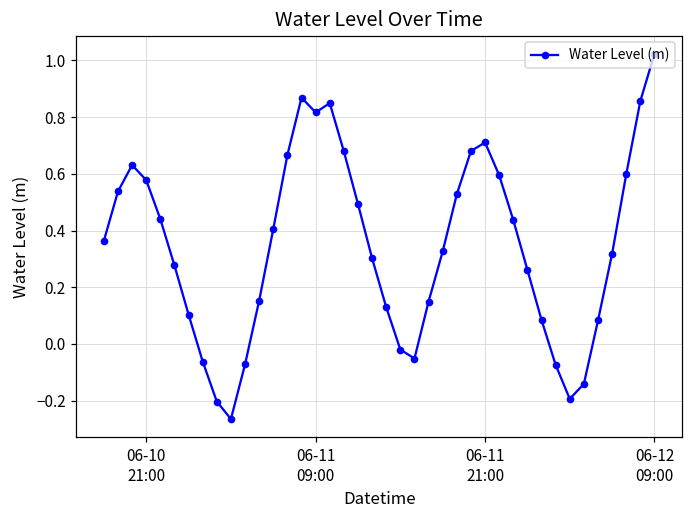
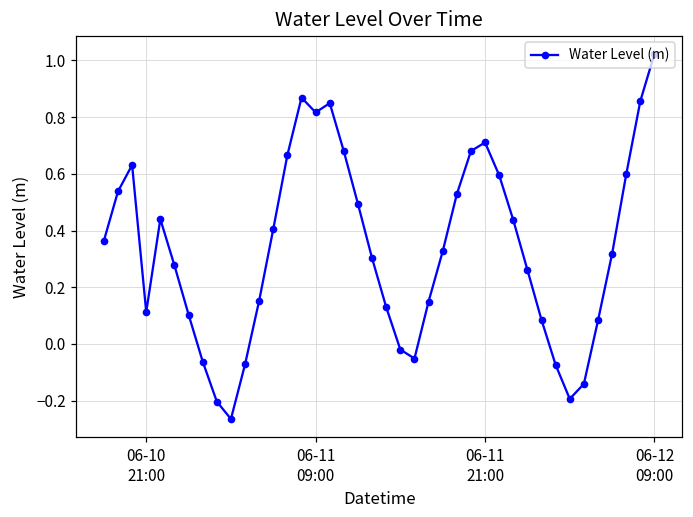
  {
-   "06-10 21:00": 0.58,
+   "06-10 21:00": 0.11,
    "06-11 09:00": 0.82,
    "06-11 21:00": 0.71
  }
